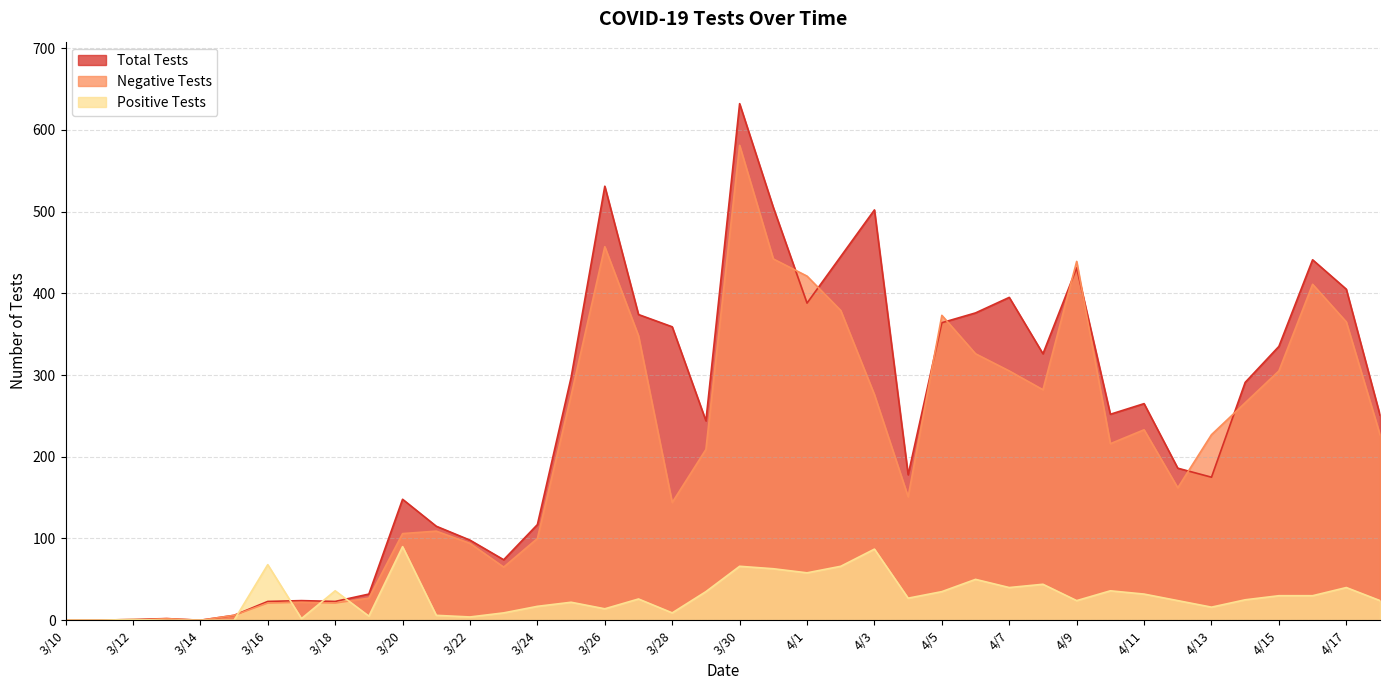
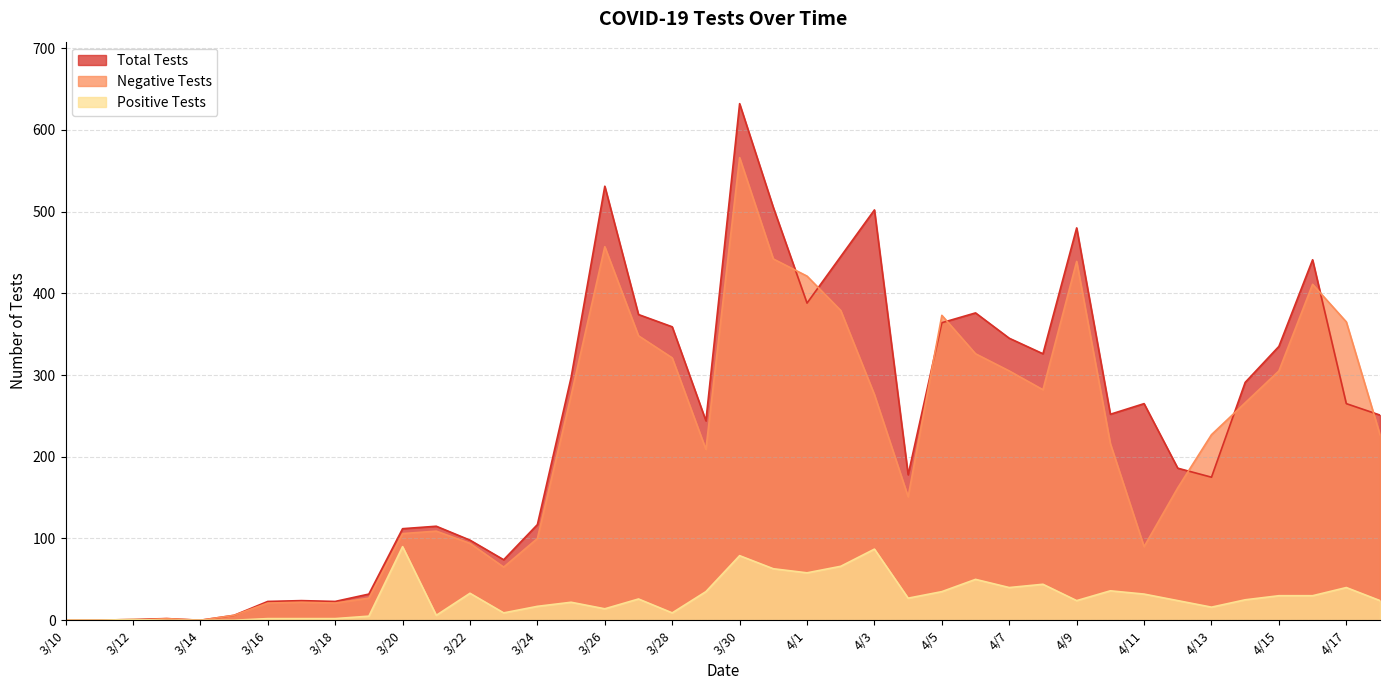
  {
    "Total Tests": {
-     "3/20": 150,
+     "3/20": 110,
      "3/22": 100,
      "3/24": 120,
      "3/26": 530,
      "3/28": 360,
      "3/30": 630,
      "4/1": 390,
      "4/3": 500,
      "4/5": 360,
-     "4/7": 400,
-     "4/9": 430,
+     "4/7": 350,
+     "4/9": 480,
      "4/11": 270,
      "4/13": 180,
      "4/15": 340,
-     "4/17": 410
+     "4/17": 270
    },
    "Negative Tests": {
      "3/20": 110,
      "3/22": 90,
      "3/24": 100,
      "3/26": 460,
-     "3/28": 140,
-     "3/30": 580,
+     "3/28": 320,
+     "3/30": 570,
      "4/1": 420,
      "4/3": 280,
      "4/5": 370,
      "4/7": 310,
      "4/9": 440,
-     "4/11": 230,
+     "4/11": 90,
      "4/13": 230,
      "4/15": 310,
      "4/17": 370
    },
    "Positive Tests": {
-     "3/16": 70,
-     "3/18": 40,
+     "3/16": 0,
+     "3/18": 0,
      "3/20": 90,
-     "3/22": 0,
+     "3/22": 30,
      "3/24": 20,
      "3/26": 10,
      "3/28": 10,
-     "3/30": 70,
+     "3/30": 80,
      "4/1": 60,
      "4/3": 90,
      "4/5": 40,
      "4/7": 40,
      "4/9": 20,
      "4/11": 30,
      "4/13": 20,
      "4/15": 30,
      "4/17": 40
    }
  }
